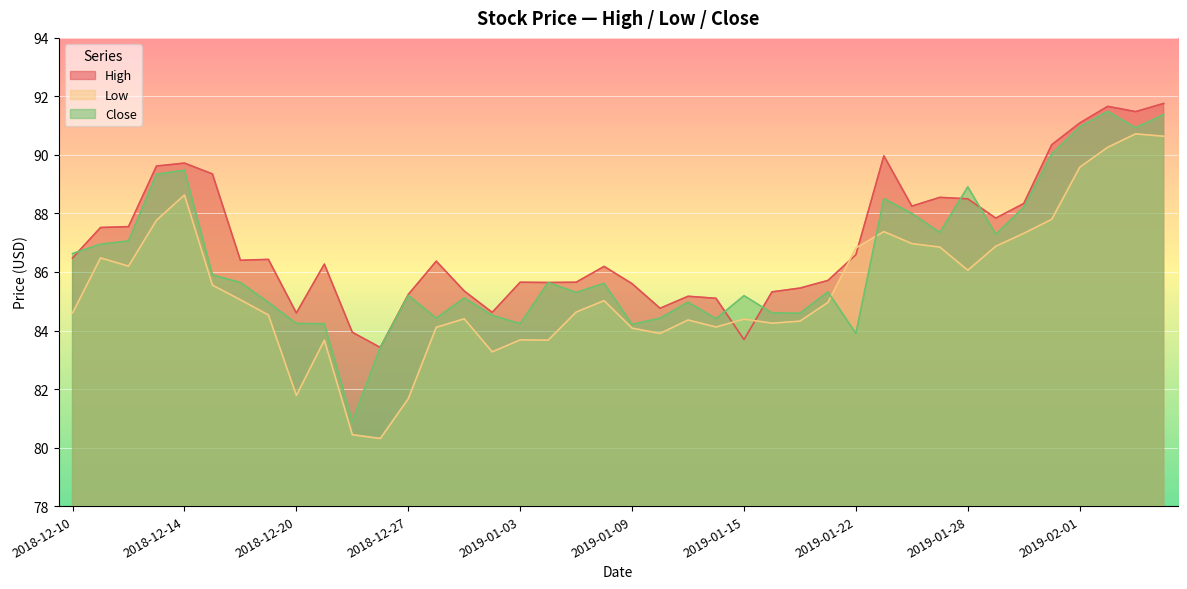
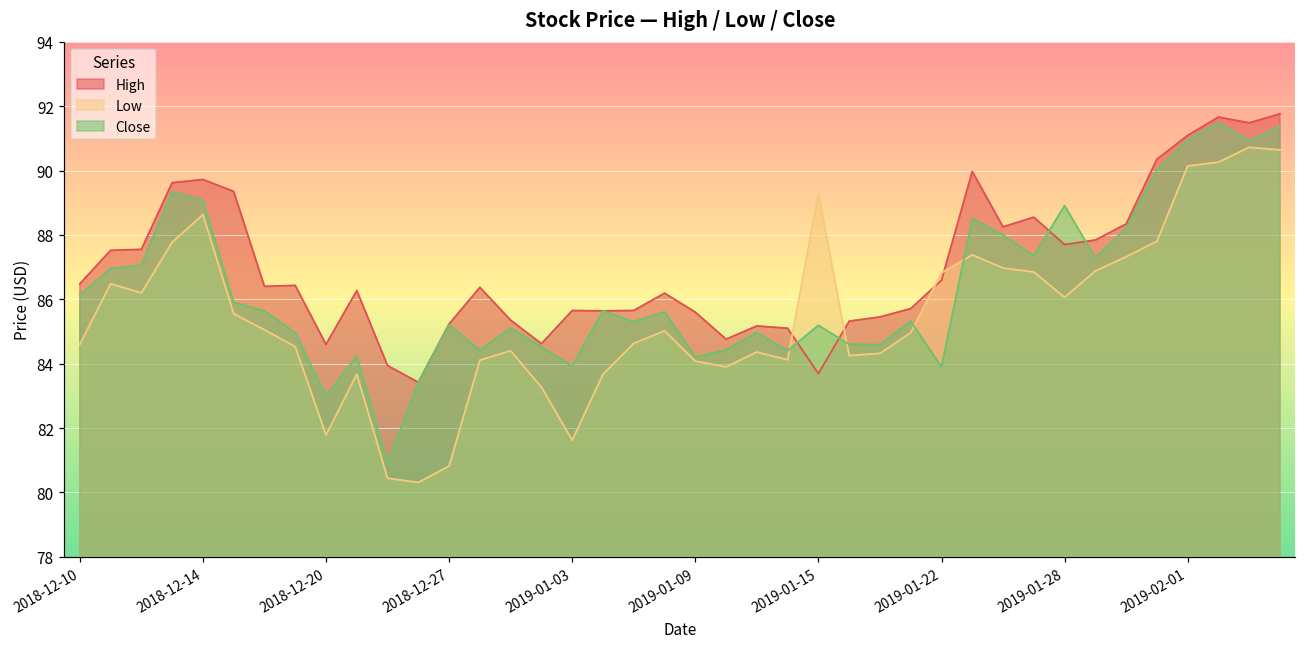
  {
    "High": {
      "2018-12-10": 86.5,
      "2018-12-14": 89.7,
      "2018-12-20": 84.6,
      "2019-01-03": 85.7,
      "2019-01-09": 85.6,
      "2019-01-15": 83.7,
      "2019-01-22": 86.6,
-     "2019-01-28": 88.5,
+     "2019-01-28": 87.7,
      "2019-02-01": 91.1
    },
    "Low": {
      "2018-12-10": 84.6,
      "2018-12-14": 88.6,
      "2018-12-20": 81.8,
-     "2018-12-27": 81.7,
-     "2019-01-03": 83.7,
+     "2018-12-27": 80.8,
+     "2019-01-03": 81.6,
      "2019-01-09": 84.1,
-     "2019-01-15": 84.4,
+     "2019-01-15": 89.3,
      "2019-01-22": 86.8,
      "2019-01-28": 86.1,
-     "2019-02-01": 89.6
+     "2019-02-01": 90.1
    },
    "Close": {
-     "2018-12-10": 86.6,
-     "2018-12-14": 89.5,
-     "2018-12-20": 84.2,
-     "2019-01-03": 84.2,
+     "2018-12-10": 86.1,
+     "2018-12-14": 89.1,
+     "2018-12-20": 83.0,
+     "2019-01-03": 83.9,
      "2019-01-09": 84.2,
      "2019-01-15": 85.2,
      "2019-01-22": 83.9,
      "2019-01-28": 88.9,
      "2019-02-01": 91.0
    }
  }
